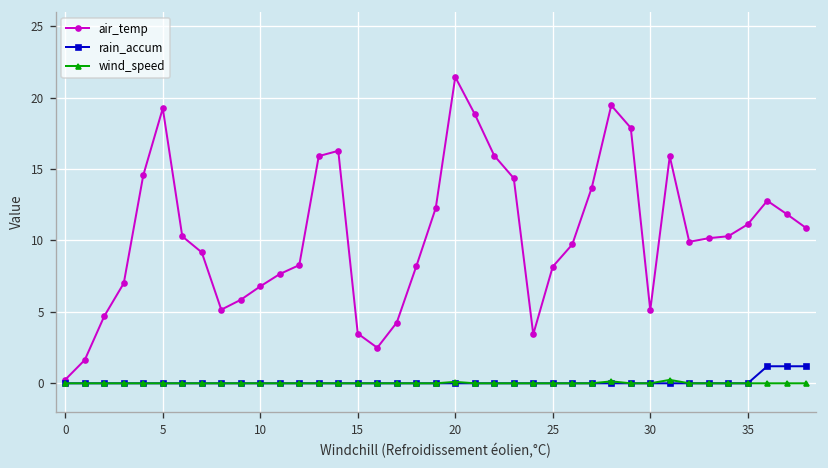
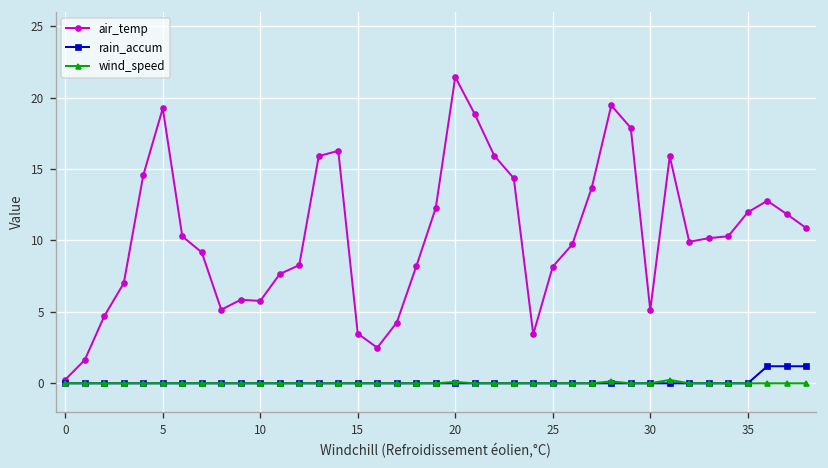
  {
    "air_temp": {
      "0": 0.3,
      "5": 19.3,
-     "10": 6.8,
+     "10": 5.8,
      "15": 3.5,
      "20": 21.4,
      "25": 8.2,
      "30": 5.1,
-     "35": 11.1
+     "35": 12.0
    }
  }
